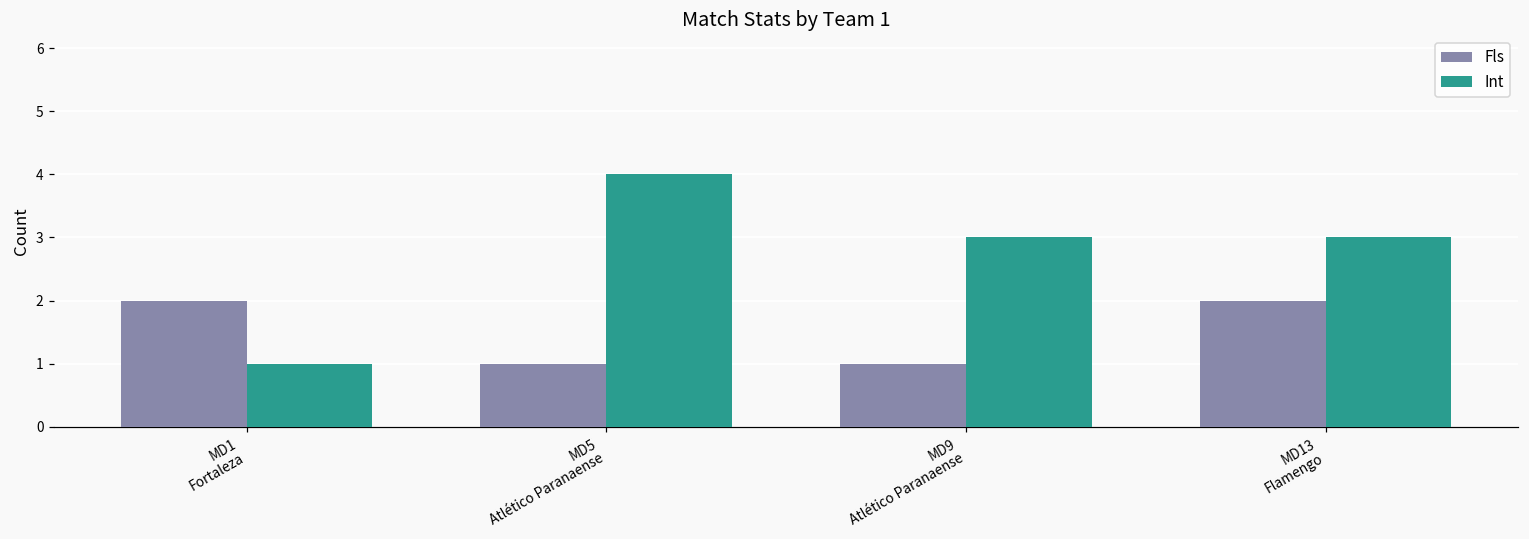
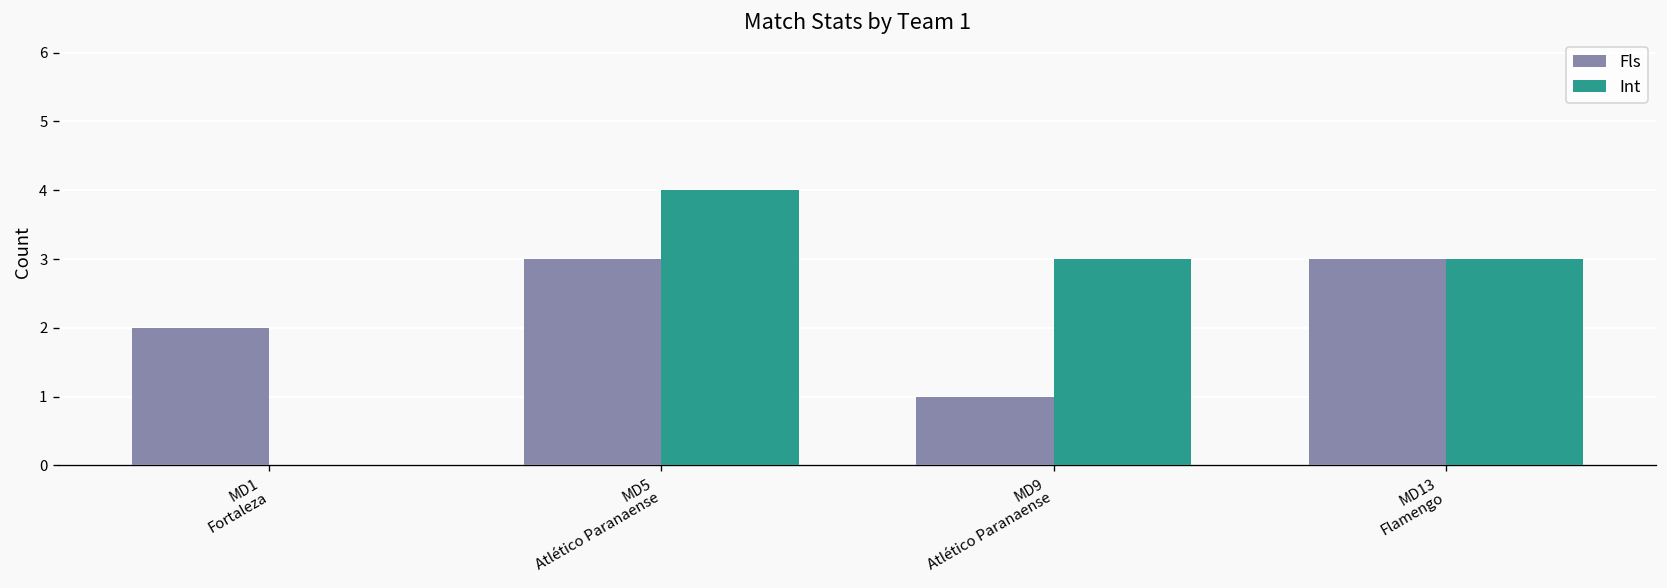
  {
    "Fls": {
      "MD1 Fortaleza": 2,
-     "MD5 Atlético Paranaense": 1,
+     "MD5 Atlético Paranaense": 3,
      "MD9 Atlético Paranaense": 1,
-     "MD13 Flamengo": 2
+     "MD13 Flamengo": 3
    },
    "Int": {
-     "MD1 Fortaleza": 1,
+     "MD1 Fortaleza": 0,
      "MD5 Atlético Paranaense": 4,
      "MD9 Atlético Paranaense": 3,
      "MD13 Flamengo": 3
    }
  }
